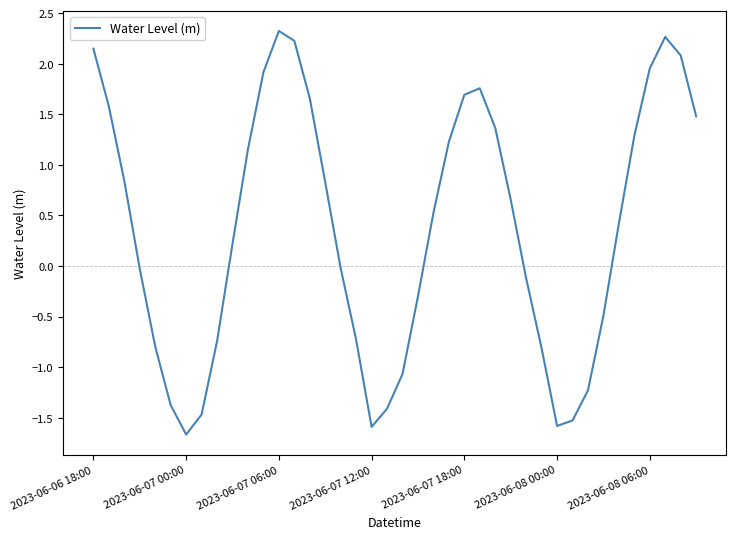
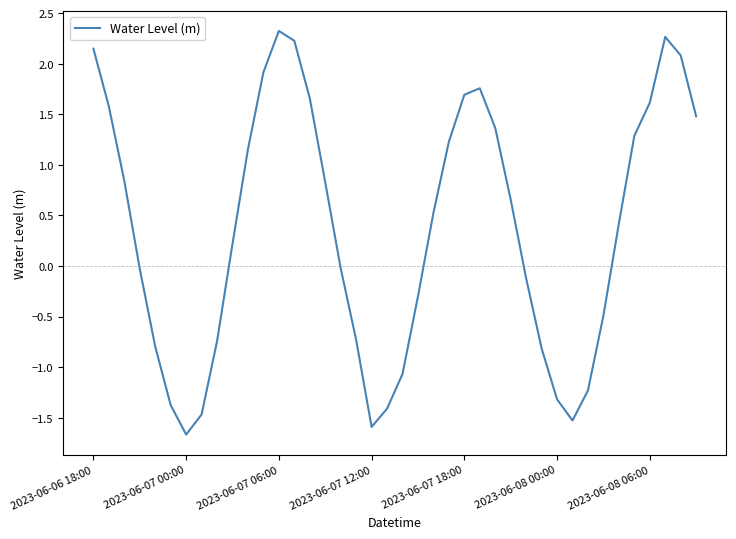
  {
    "2023-06-06 18:00": 2.15,
    "2023-06-07 00:00": -1.67,
    "2023-06-07 06:00": 2.32,
    "2023-06-07 12:00": -1.59,
    "2023-06-07 18:00": 1.69,
-   "2023-06-08 00:00": -1.58,
-   "2023-06-08 06:00": 1.95
+   "2023-06-08 00:00": -1.32,
+   "2023-06-08 06:00": 1.61
  }
